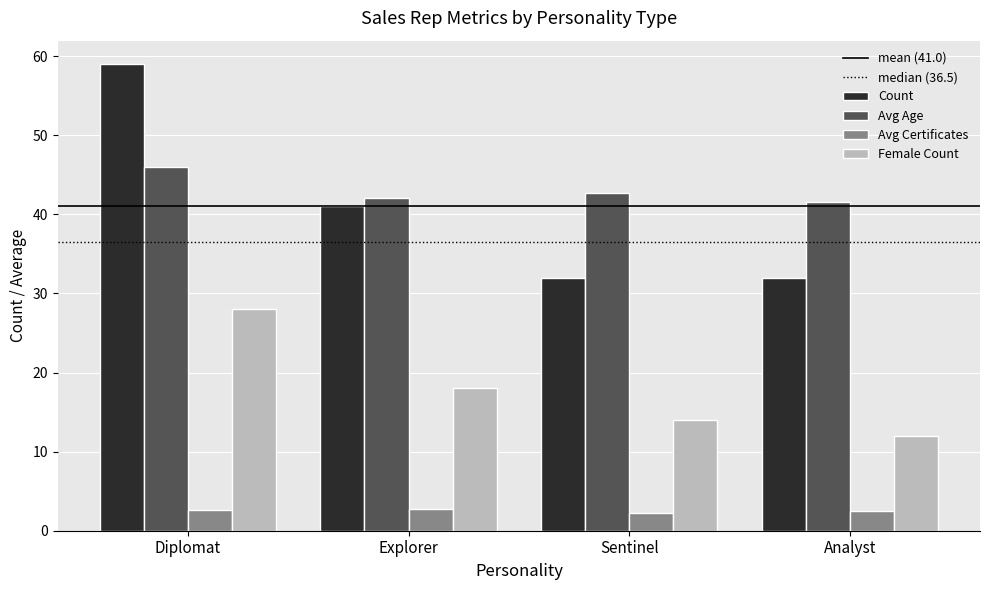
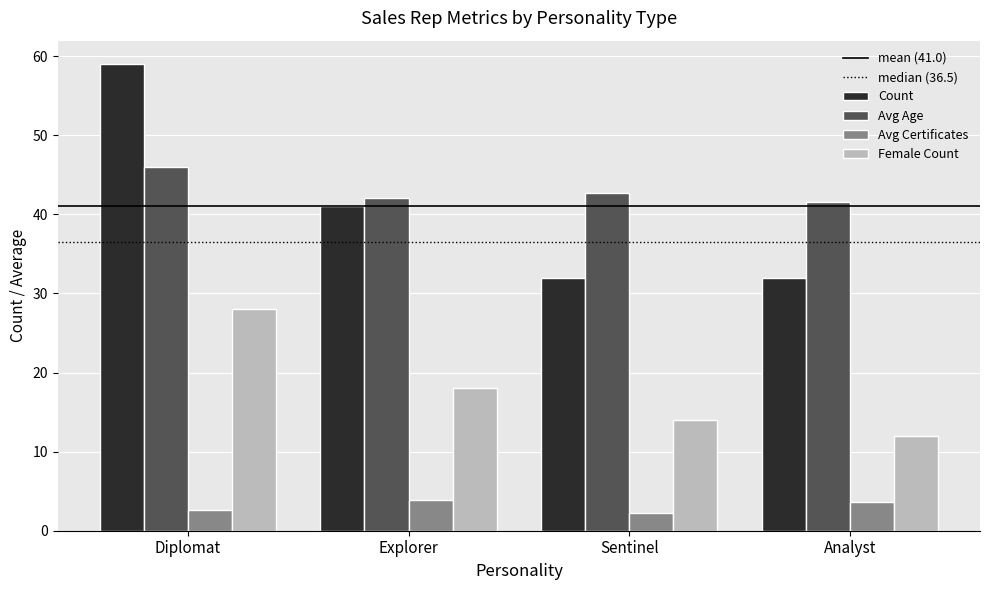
  {
    "Count": {
      "Diplomat": 59,
      "Explorer": 41,
      "Sentinel": 32,
      "Analyst": 32
    },
    "Avg Age": {
      "Diplomat": 46,
      "Explorer": 42,
      "Sentinel": 43,
      "Analyst": 42
    },
    "Avg Certificates": {
      "Diplomat": 3,
-     "Explorer": 3,
+     "Explorer": 4,
      "Sentinel": 2,
-     "Analyst": 3
+     "Analyst": 4
    },
    "Female Count": {
      "Diplomat": 28,
      "Explorer": 18,
      "Sentinel": 14,
      "Analyst": 12
    }
  }
